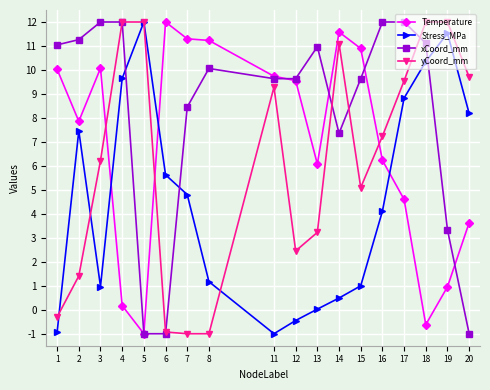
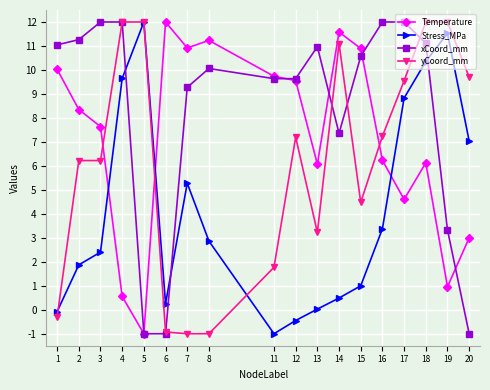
  {
    "Temperature": {
      "1": 10.0,
-     "2": 7.9,
-     "3": 10.1,
-     "4": 0.2,
+     "2": 8.4,
+     "3": 7.6,
+     "4": 0.6,
      "6": 12.0,
-     "7": 11.3,
+     "7": 10.9,
      "8": 11.2,
      "13": 6.1,
      "14": 11.6,
      "15": 10.9,
      "16": 6.2,
      "17": 4.6,
-     "18": -0.6,
+     "18": 6.1,
      "19": 1.0,
-     "20": 3.6
+     "20": 3.0
    },
    "Stress_MPa": {
-     "1": -0.9,
-     "2": 7.5,
-     "3": 1.0,
+     "1": -0.1,
+     "2": 1.9,
+     "3": 2.4,
      "4": 9.6,
-     "6": 5.6,
-     "7": 4.8,
-     "8": 1.2,
+     "6": 0.3,
+     "7": 5.3,
+     "8": 2.9,
      "11": -1.0,
      "12": -0.4,
      "13": 0.0,
      "14": 0.5,
      "15": 1.0,
-     "16": 4.1,
+     "16": 3.4,
      "17": 8.8,
-     "20": 8.2
+     "20": 7.0
    },
    "xCoord_mm": {
      "1": 11.0,
      "2": 11.3,
      "3": 12.0,
-     "7": 8.5,
+     "7": 9.3,
      "8": 10.1,
      "13": 11.0,
      "14": 7.4,
-     "15": 9.6,
+     "15": 10.6,
      "16": 12.0,
      "19": 3.3,
      "20": -1.0
    },
    "yCoord_mm": {
      "1": -0.3,
-     "2": 1.4,
+     "2": 6.2,
      "3": 6.2,
      "7": -1.0,
      "8": -1.0,
-     "11": 9.3,
-     "12": 2.5,
+     "11": 1.8,
+     "12": 7.2,
      "13": 3.2,
      "14": 11.1,
-     "15": 5.1,
+     "15": 4.5,
      "16": 7.2,
      "17": 9.5,
      "20": 9.7
    }
  }
